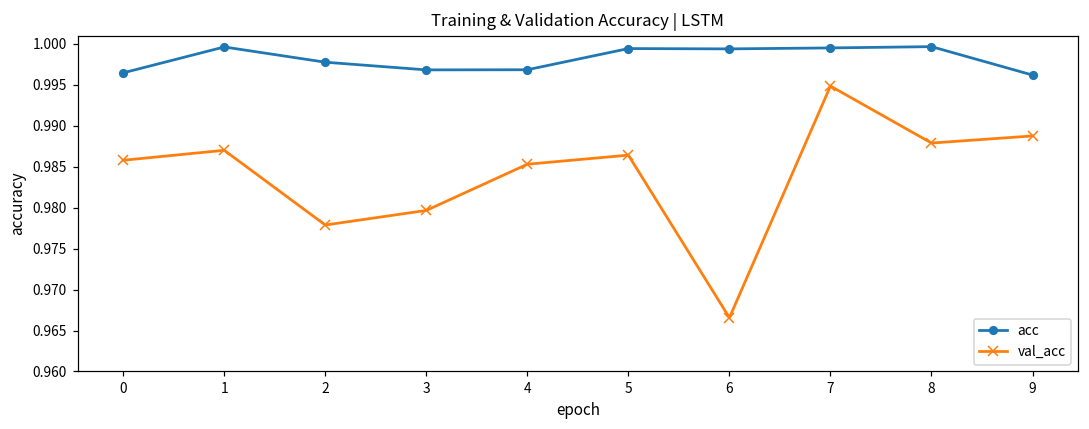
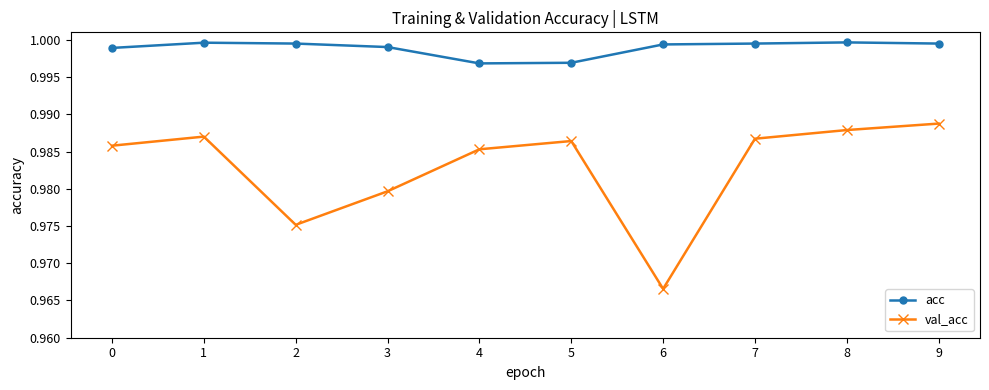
  {
    "acc": {
-     "0": 0.996,
+     "0": 0.999,
      "1": 1.000,
-     "2": 0.998,
-     "3": 0.997,
+     "2": 0.999,
+     "3": 0.999,
      "4": 0.997,
-     "5": 0.999,
+     "5": 0.997,
      "6": 0.999,
      "7": 0.999,
      "8": 1.000,
-     "9": 0.996
+     "9": 0.999
    },
    "val_acc": {
      "0": 0.986,
      "1": 0.987,
-     "2": 0.978,
+     "2": 0.975,
      "3": 0.980,
      "4": 0.985,
      "5": 0.986,
      "6": 0.967,
-     "7": 0.995,
+     "7": 0.987,
      "8": 0.988,
      "9": 0.989
    }
  }
